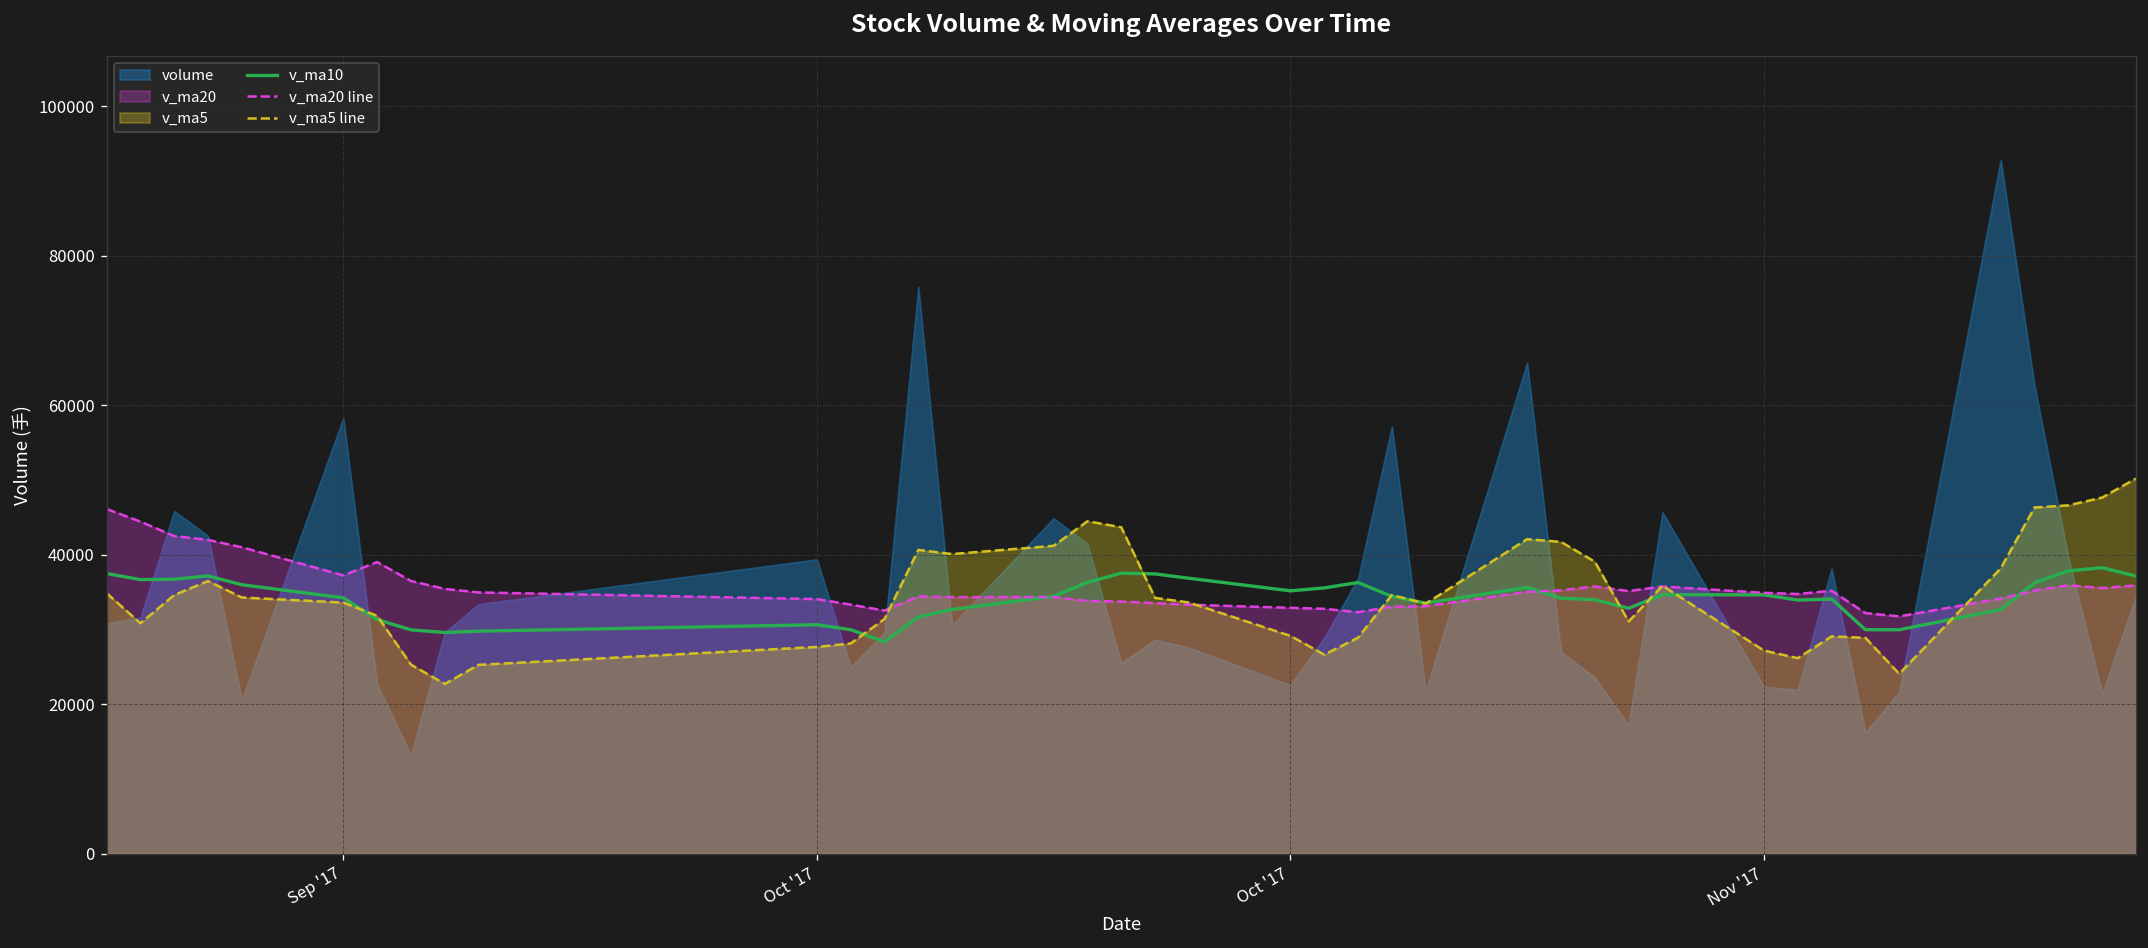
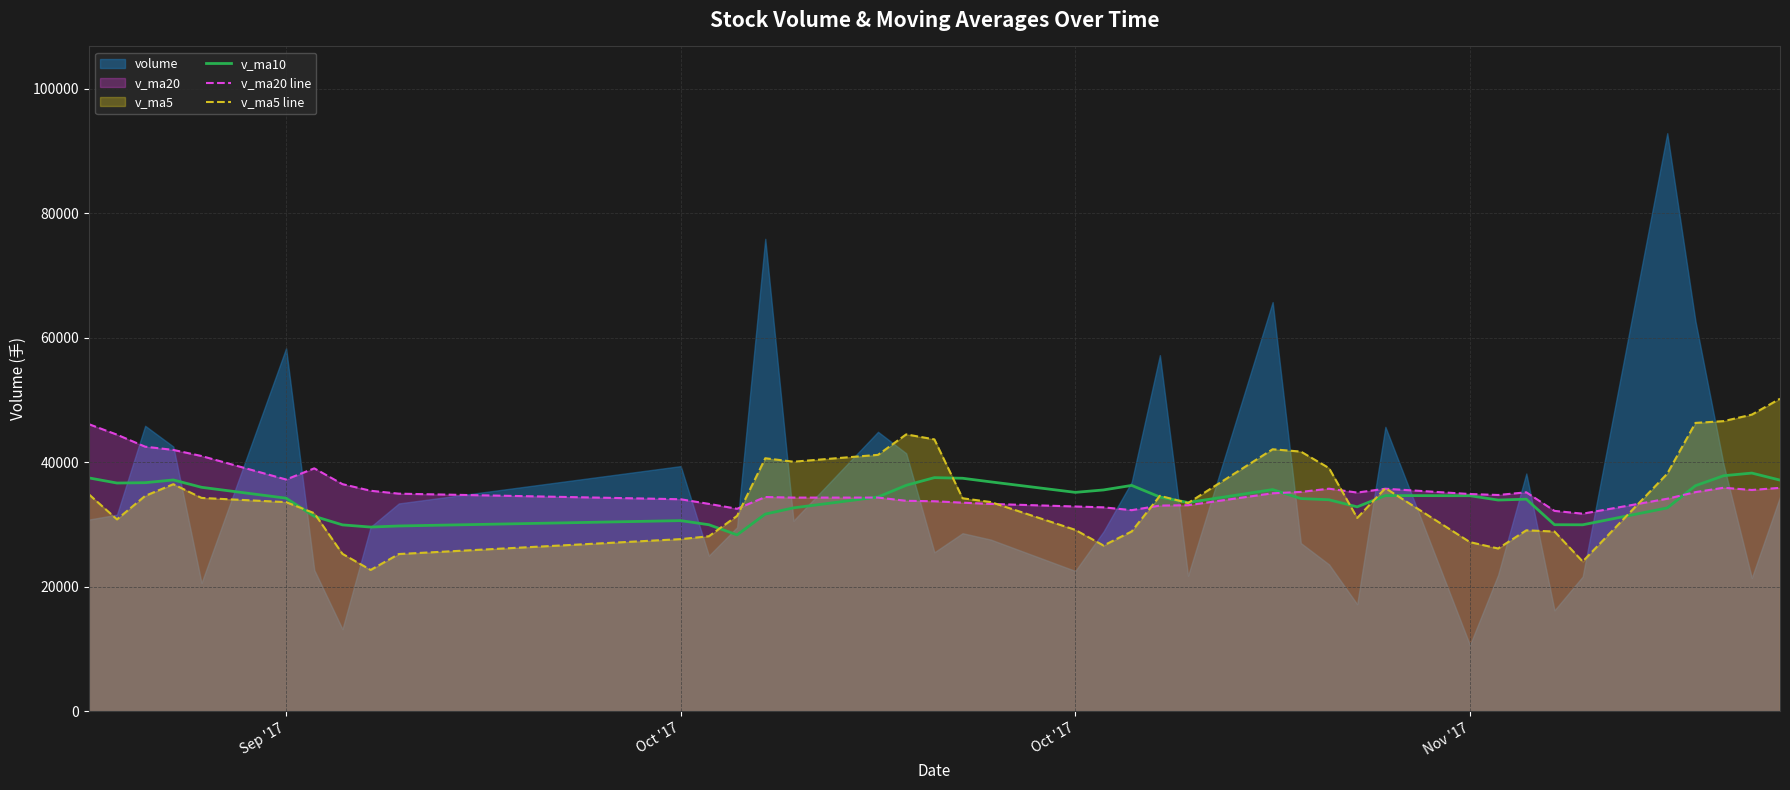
  {
    "v_ma10": {
      "Sep '17": 34000
    },
    "volume": {
      "Sep '17": 58000,
-     "Nov '17": 22000
+     "Nov '17": 11000
    },
    "v_ma20": {
      "Sep '17": 37000
    },
    "v_ma5": {
      "Sep '17": 34000,
      "Nov '17": 27000
    }
  }
